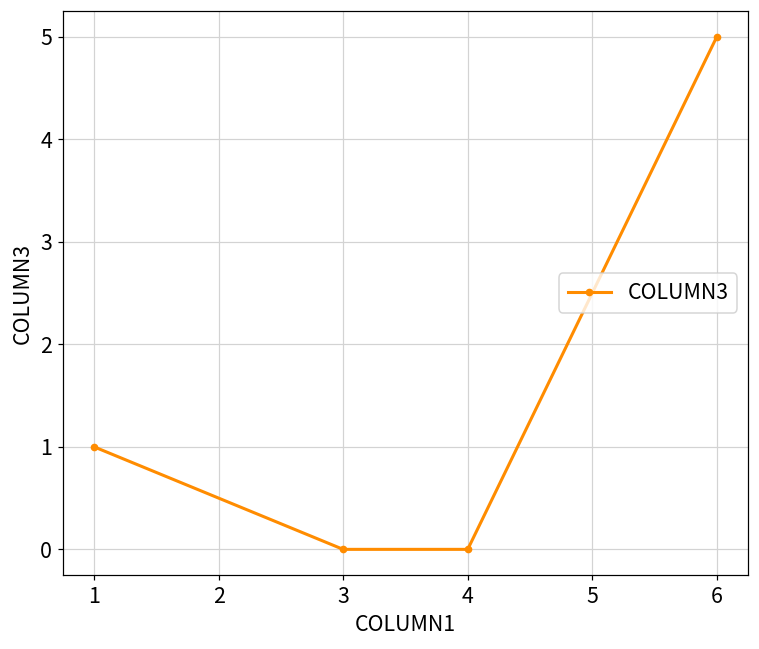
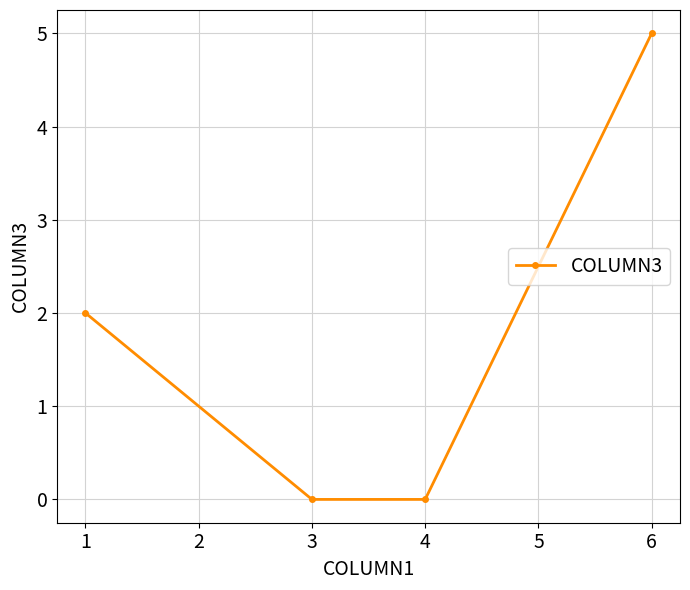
  {
-   "1": 1,
+   "1": 2,
    "3": 0,
    "4": 0,
    "6": 5
  }
